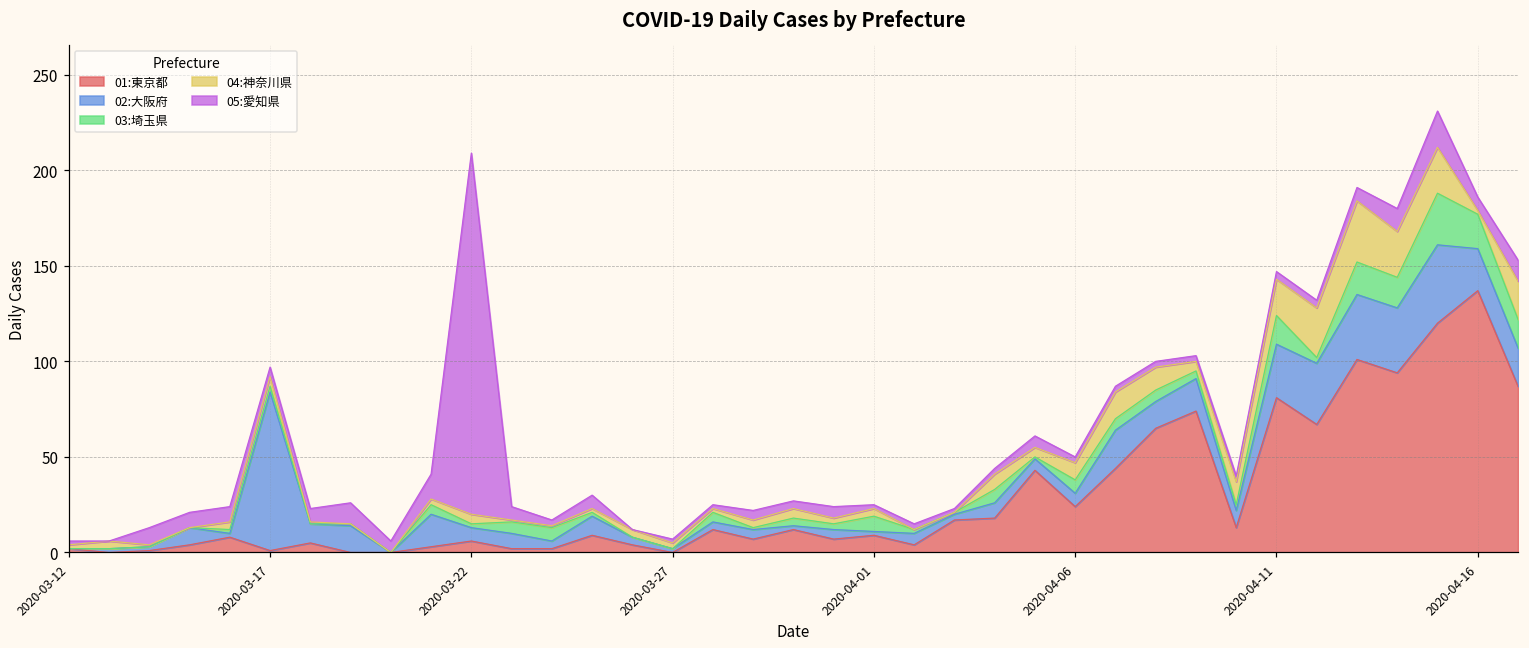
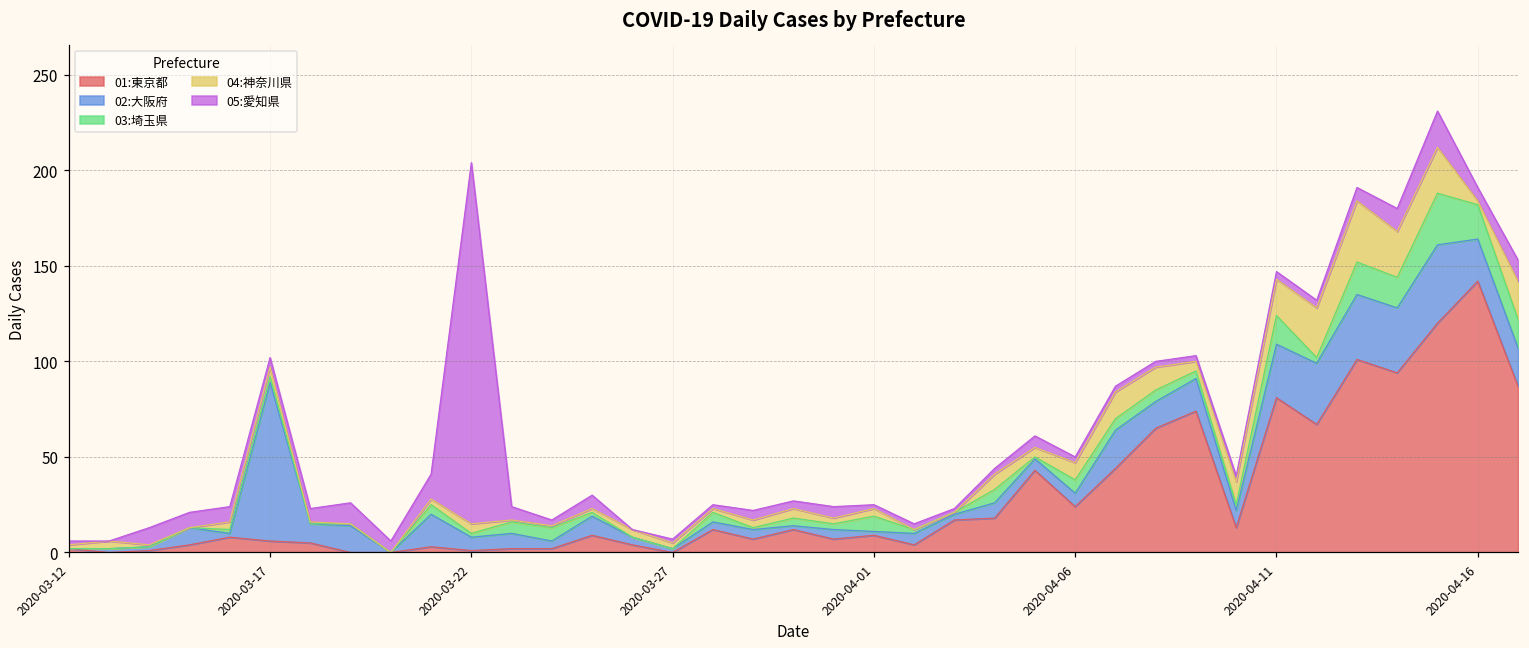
  {
    "01:東京都": {
-     "2020-03-17": 1,
-     "2020-03-22": 6,
+     "2020-03-17": 6,
+     "2020-03-22": 1,
      "2020-03-27": 0,
      "2020-04-01": 9,
      "2020-04-06": 24,
      "2020-04-11": 81,
-     "2020-04-16": 137
+     "2020-04-16": 142
    },
    "02:大阪府": {
      "2020-03-17": 83,
      "2020-03-22": 7,
      "2020-04-01": 2,
      "2020-04-06": 7,
      "2020-04-11": 28,
      "2020-04-16": 22
    },
    "03:埼玉県": {
      "2020-03-17": 3,
      "2020-03-22": 2,
      "2020-04-01": 8,
      "2020-04-06": 7,
      "2020-04-11": 15,
      "2020-04-16": 18
    },
    "04:神奈川県": {
      "2020-03-12": 2,
      "2020-03-17": 5,
      "2020-03-22": 5,
      "2020-03-27": 3,
      "2020-04-01": 4,
      "2020-04-06": 9,
      "2020-04-11": 19,
      "2020-04-16": 2
    },
    "05:愛知県": {
      "2020-03-12": 2,
      "2020-03-17": 5,
      "2020-03-22": 189,
      "2020-03-27": 2,
      "2020-04-01": 2,
      "2020-04-06": 3,
      "2020-04-11": 4,
      "2020-04-16": 7
    }
  }
